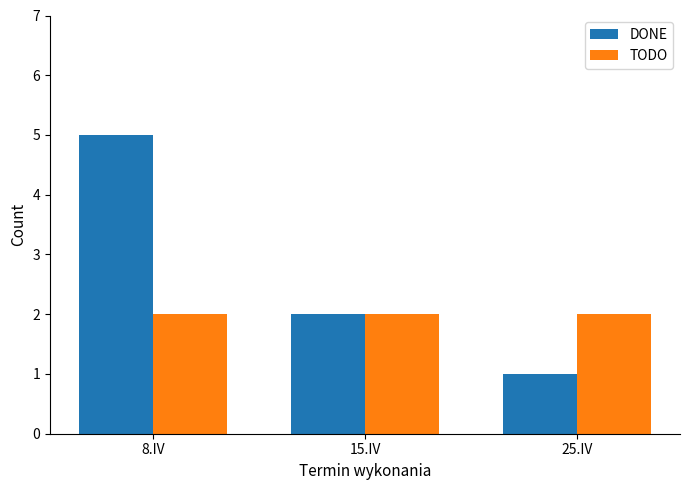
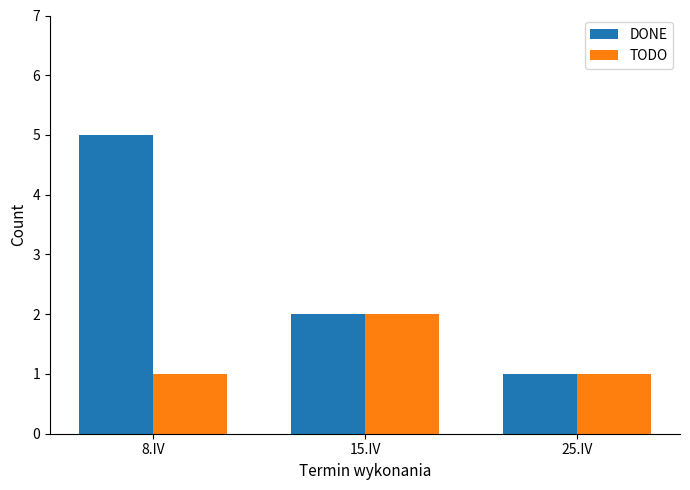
  {
    "DONE": {
      "8.IV": 5,
      "15.IV": 2,
      "25.IV": 1
    },
    "TODO": {
-     "8.IV": 2,
+     "8.IV": 1,
      "15.IV": 2,
-     "25.IV": 2
+     "25.IV": 1
    }
  }
